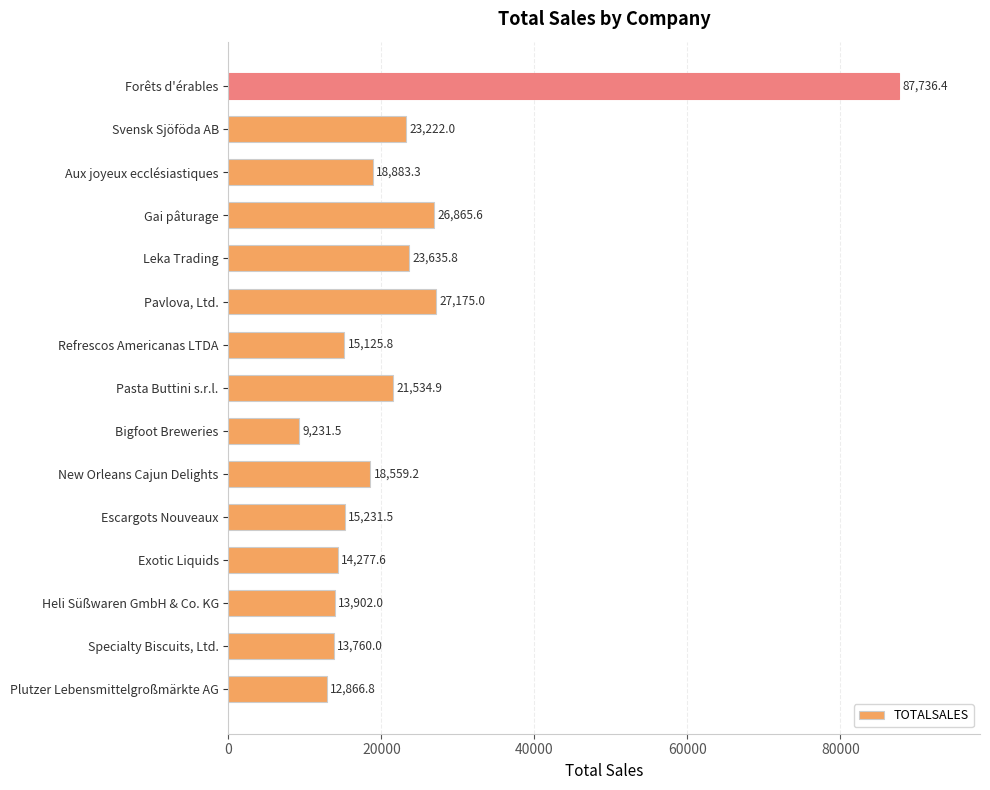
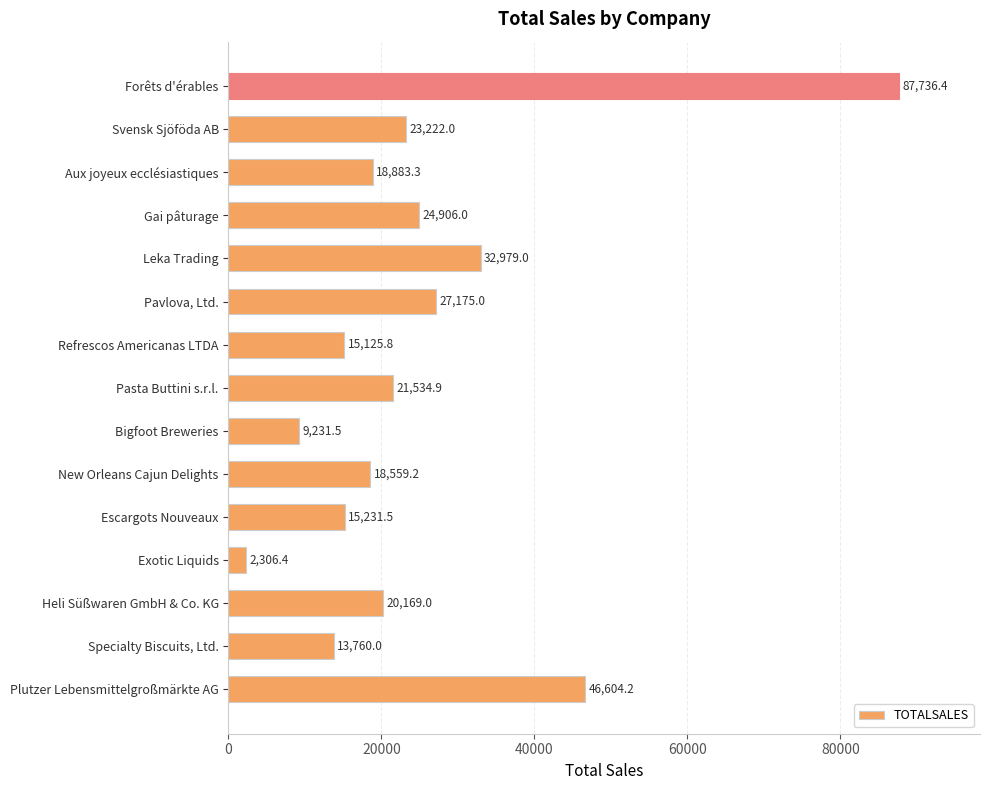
  {
    "Forêts d'érables": "87,736.4",
    "Svensk Sjöföda AB": "23,222.0",
    "Aux joyeux ecclésiastiques": "18,883.3",
-   "Gai pâturage": "26,865.6",
-   "Leka Trading": "23,635.8",
+   "Gai pâturage": "24,906.0",
+   "Leka Trading": "32,979.0",
    "Pavlova, Ltd.": "27,175.0",
    "Refrescos Americanas LTDA": "15,125.8",
    "Pasta Buttini s.r.l.": "21,534.9",
    "Bigfoot Breweries": "9,231.5",
    "New Orleans Cajun Delights": "18,559.2",
    "Escargots Nouveaux": "15,231.5",
-   "Exotic Liquids": "14,277.6",
-   "Heli Süßwaren GmbH & Co. KG": "13,902.0",
+   "Exotic Liquids": "2,306.4",
+   "Heli Süßwaren GmbH & Co. KG": "20,169.0",
    "Specialty Biscuits, Ltd.": "13,760.0",
-   "Plutzer Lebensmittelgroßmärkte AG": "12,866.8"
+   "Plutzer Lebensmittelgroßmärkte AG": "46,604.2"
  }
